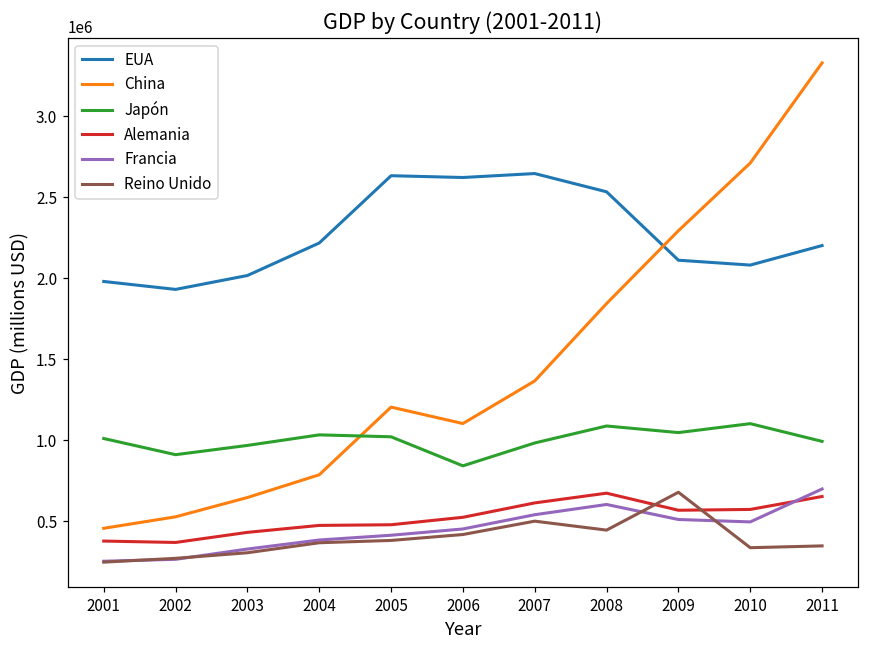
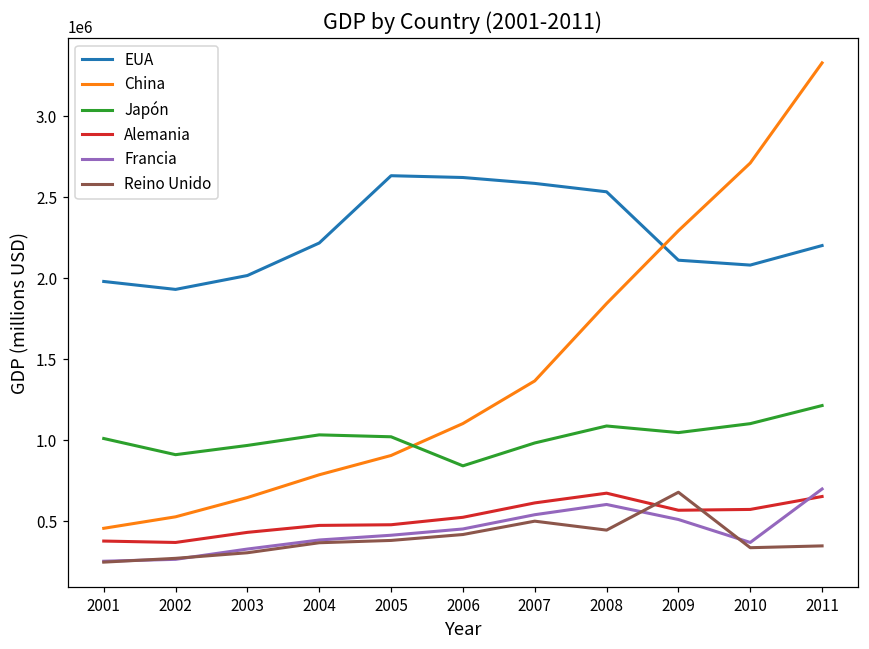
  {
    "EUA": {
      "2001": 1980000,
      "2002": 1930000,
      "2003": 2020000,
      "2004": 2220000,
      "2005": 2630000,
      "2006": 2620000,
-     "2007": 2650000,
+     "2007": 2590000,
      "2008": 2530000,
      "2009": 2110000,
      "2010": 2080000,
      "2011": 2200000
    },
    "China": {
      "2001": 460000,
      "2002": 530000,
      "2003": 650000,
      "2004": 790000,
-     "2005": 1200000,
+     "2005": 910000,
      "2006": 1100000,
      "2007": 1370000,
      "2008": 1840000,
      "2009": 2290000,
      "2010": 2710000,
      "2011": 3330000
    },
    "Japón": {
      "2001": 1010000,
      "2002": 910000,
      "2003": 970000,
      "2004": 1030000,
      "2005": 1020000,
      "2006": 840000,
      "2007": 980000,
      "2008": 1090000,
      "2009": 1050000,
      "2010": 1100000,
-     "2011": 990000
+     "2011": 1210000
    },
    "Alemania": {
      "2001": 380000,
      "2002": 370000,
      "2003": 430000,
      "2004": 470000,
      "2005": 480000,
      "2006": 520000,
      "2007": 610000,
      "2008": 670000,
      "2009": 570000,
      "2010": 570000,
      "2011": 650000
    },
    "Francia": {
      "2003": 330000,
      "2005": 410000,
      "2006": 450000,
      "2007": 540000,
      "2008": 600000,
      "2009": 510000,
-     "2010": 500000,
+     "2010": 370000,
      "2011": 700000
    },
    "Reino Unido": {
      "2003": 310000,
      "2005": 380000,
      "2006": 420000,
      "2007": 500000,
      "2008": 440000,
      "2009": 680000,
      "2010": 340000,
      "2011": 350000
    }
  }
